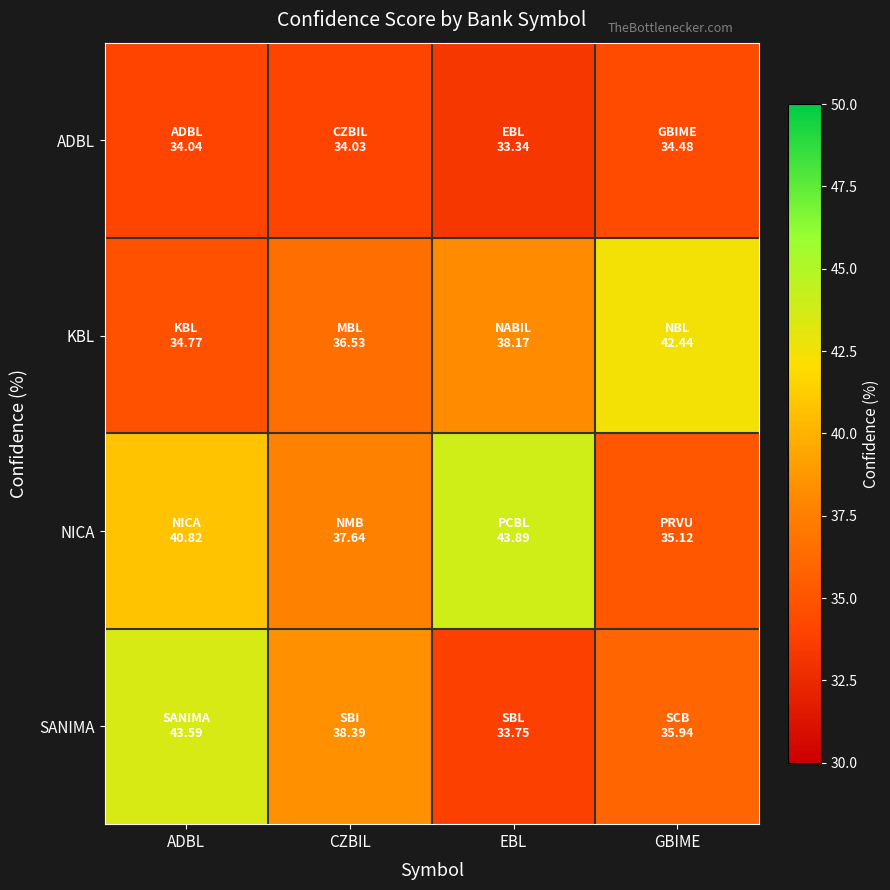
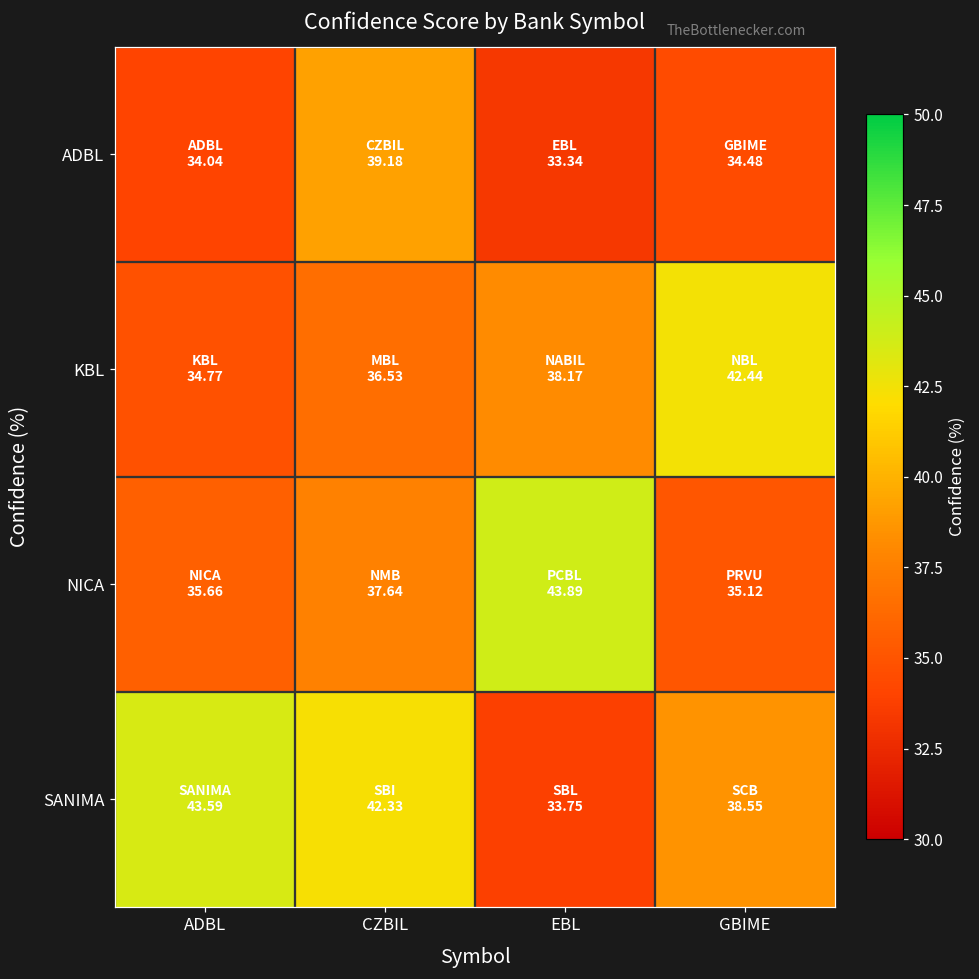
  {
    "ADBL": {
      "ADBL": 34.04,
-     "CZBIL": 34.03,
+     "CZBIL": 39.18,
      "EBL": 33.34,
      "GBIME": 34.48
    },
    "KBL": {
      "ADBL": 34.77,
      "CZBIL": 36.53,
      "EBL": 38.17,
      "GBIME": 42.44
    },
    "NICA": {
-     "ADBL": 40.82,
+     "ADBL": 35.66,
      "CZBIL": 37.64,
      "EBL": 43.89,
      "GBIME": 35.12
    },
    "SANIMA": {
      "ADBL": 43.59,
-     "CZBIL": 38.39,
+     "CZBIL": 42.33,
      "EBL": 33.75,
-     "GBIME": 35.94
+     "GBIME": 38.55
    }
  }
